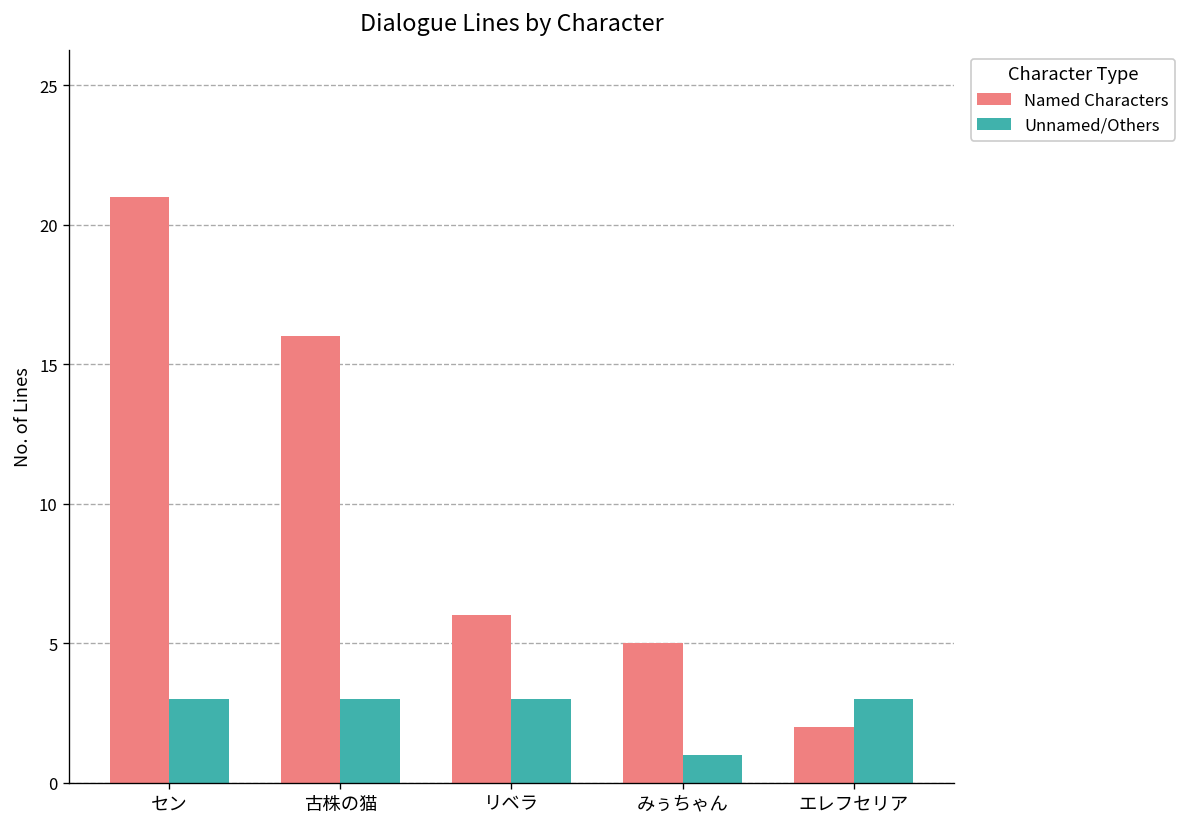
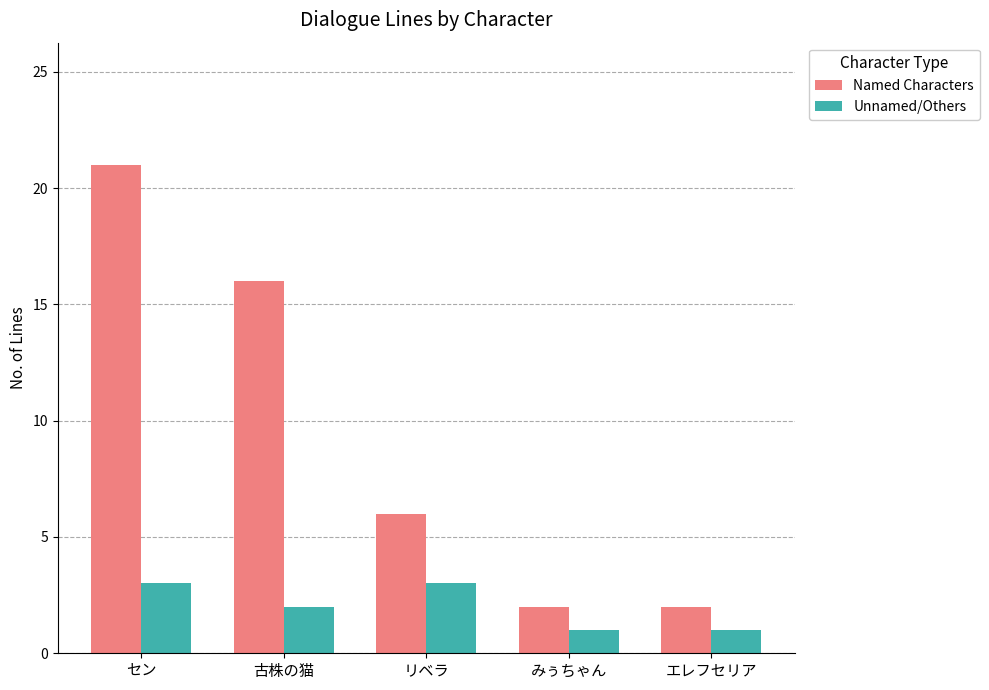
  {
    "Named Characters": {
      "セン": 21,
      "古株の猫": 16,
      "リベラ": 6,
-     "みぅちゃん": 5,
+     "みぅちゃん": 2,
      "エレフセリア": 2
    },
    "Unnamed/Others": {
      "セン": 3,
-     "古株の猫": 3,
+     "古株の猫": 2,
      "リベラ": 3,
      "みぅちゃん": 1,
-     "エレフセリア": 3
+     "エレフセリア": 1
    }
  }
